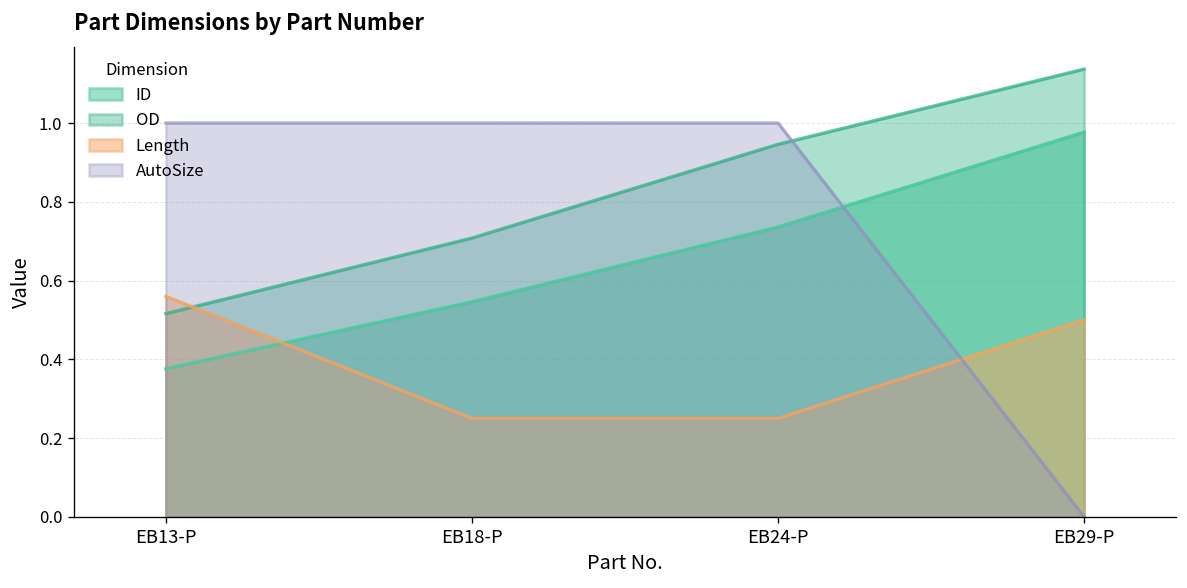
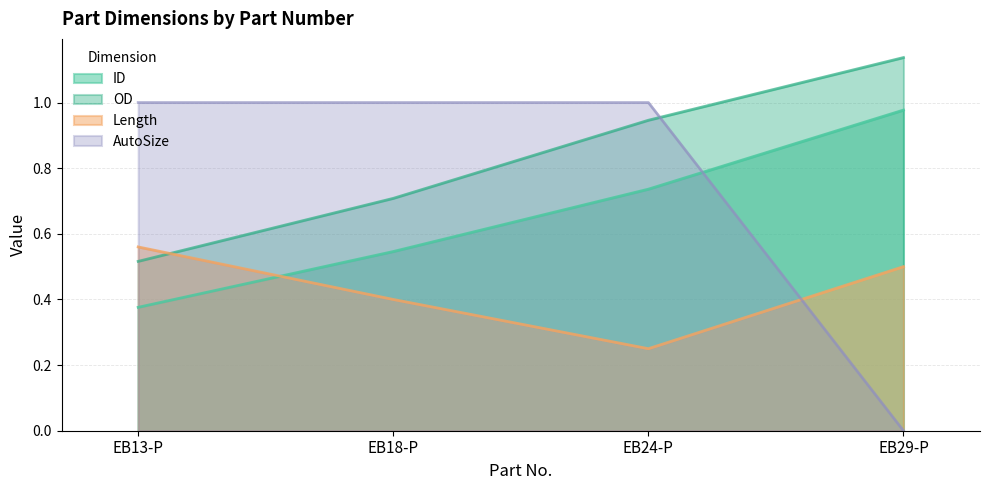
  {
    "Length": {
      "EB13-P": 0.56,
-     "EB18-P": 0.25,
+     "EB18-P": 0.40,
      "EB24-P": 0.25,
      "EB29-P": 0.50
    },
    "AutoSize": {
      "EB13-P": 1.00,
      "EB18-P": 1.00,
      "EB24-P": 1.00,
      "EB29-P": 0.00
    }
  }
